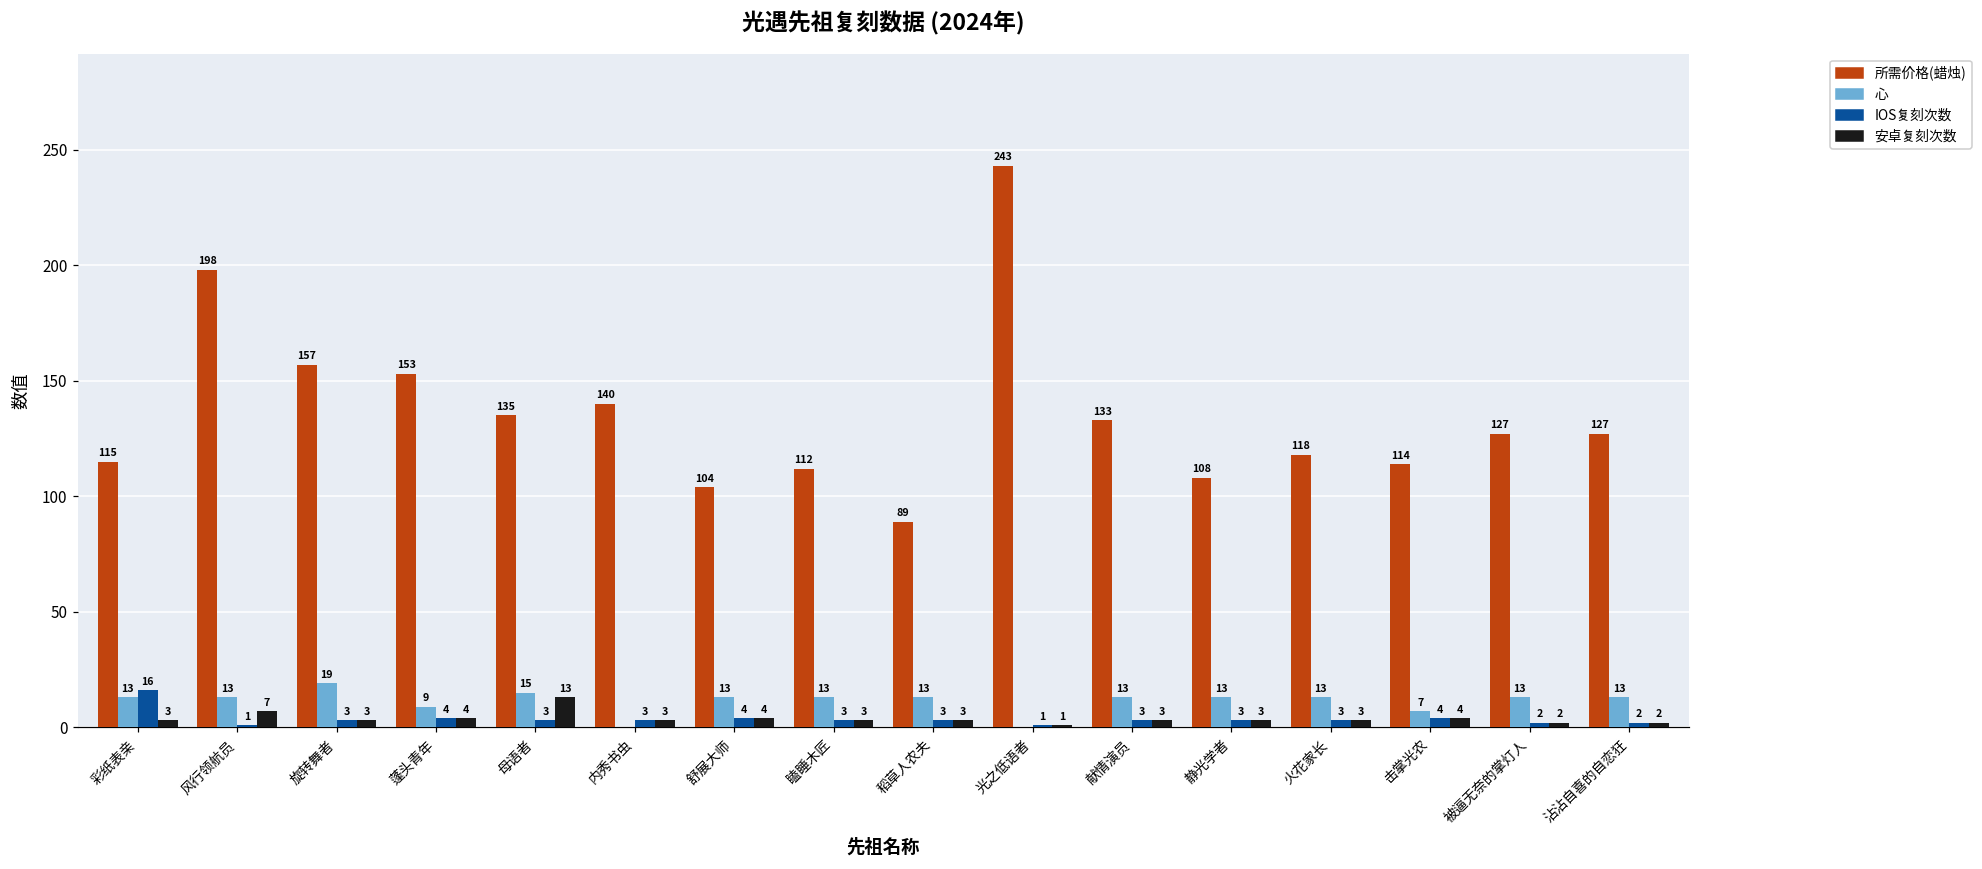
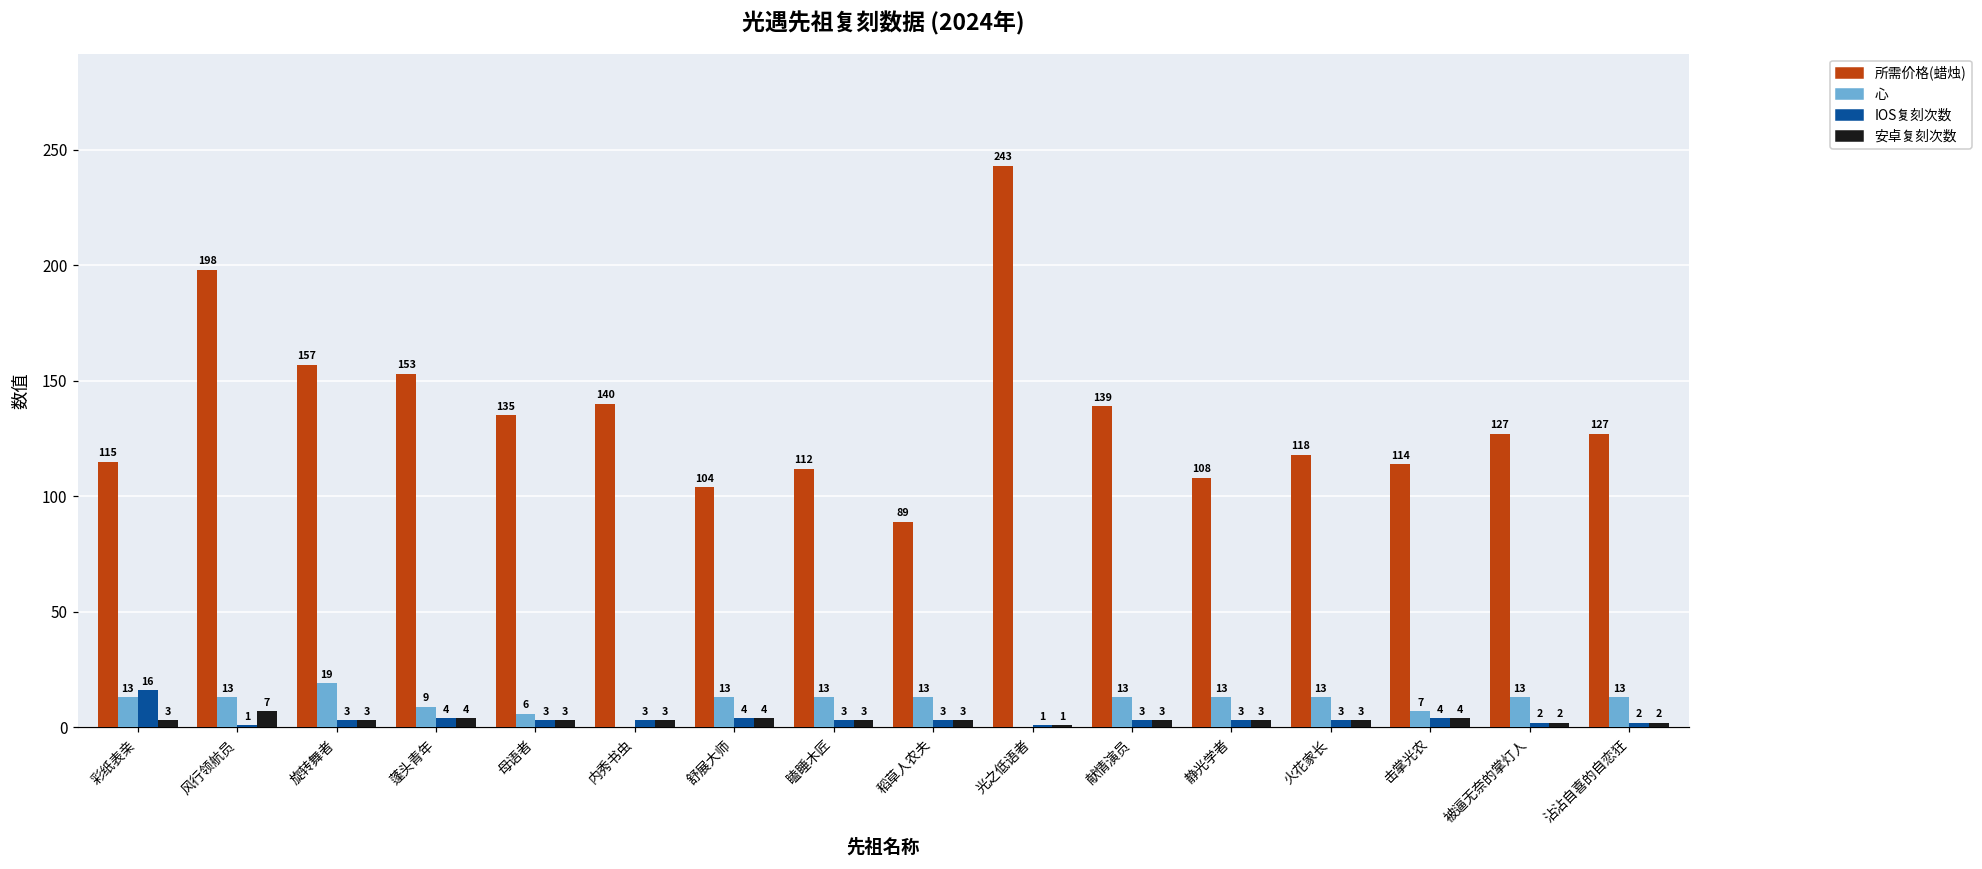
  {
    "所需价格(蜡烛)": {
      "彩纸表亲": 115,
      "风行领航员": 198,
      "旋转舞者": 157,
      "蓬头青年": 153,
      "母语者": 135,
      "内秀书虫": 140,
      "舒展大师": 104,
      "瞌睡木匠": 112,
      "稻草人农夫": 89,
      "光之低语者": 243,
-     "献情演员": 133,
+     "献情演员": 139,
      "静光学者": 108,
      "火花家长": 118,
      "击掌光农": 114,
      "被逼无奈的掌灯人": 127,
      "沾沾自喜的自恋狂": 127
    },
    "心": {
      "彩纸表亲": 13,
      "风行领航员": 13,
      "旋转舞者": 19,
      "蓬头青年": 9,
-     "母语者": 15,
+     "母语者": 6,
      "舒展大师": 13,
      "瞌睡木匠": 13,
      "稻草人农夫": 13,
      "献情演员": 13,
      "静光学者": 13,
      "火花家长": 13,
      "击掌光农": 7,
      "被逼无奈的掌灯人": 13,
      "沾沾自喜的自恋狂": 13
    },
    "IOS复刻次数": {
      "彩纸表亲": 16,
      "风行领航员": 1,
      "旋转舞者": 3,
      "蓬头青年": 4,
      "母语者": 3,
      "内秀书虫": 3,
      "舒展大师": 4,
      "瞌睡木匠": 3,
      "稻草人农夫": 3,
      "光之低语者": 1,
      "献情演员": 3,
      "静光学者": 3,
      "火花家长": 3,
      "击掌光农": 4,
      "被逼无奈的掌灯人": 2,
      "沾沾自喜的自恋狂": 2
    },
    "安卓复刻次数": {
      "彩纸表亲": 3,
      "风行领航员": 7,
      "旋转舞者": 3,
      "蓬头青年": 4,
-     "母语者": 13,
+     "母语者": 3,
      "内秀书虫": 3,
      "舒展大师": 4,
      "瞌睡木匠": 3,
      "稻草人农夫": 3,
      "光之低语者": 1,
      "献情演员": 3,
      "静光学者": 3,
      "火花家长": 3,
      "击掌光农": 4,
      "被逼无奈的掌灯人": 2,
      "沾沾自喜的自恋狂": 2
    }
  }
